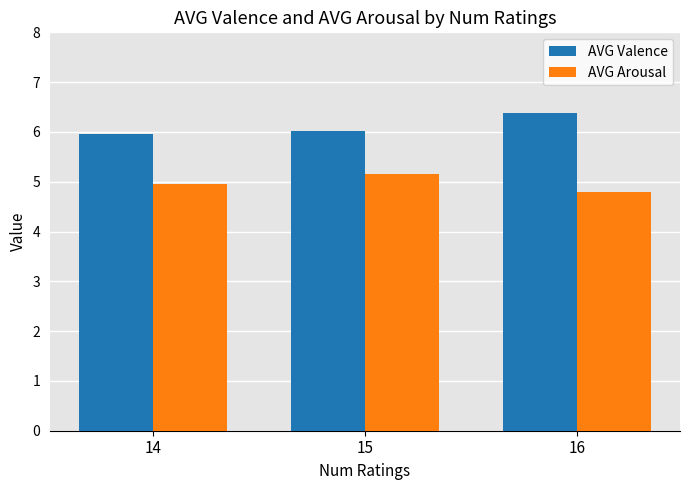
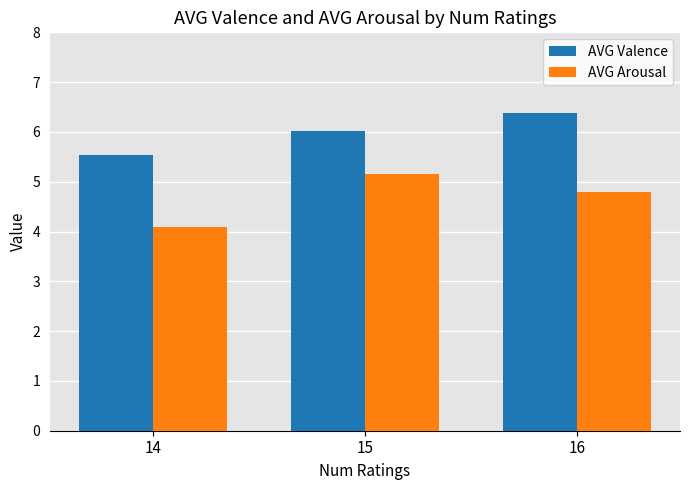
  {
    "AVG Valence": {
-     "14": 6.0,
+     "14": 5.5,
      "15": 6.0,
      "16": 6.4
    },
    "AVG Arousal": {
-     "14": 5.0,
+     "14": 4.1,
      "15": 5.1,
      "16": 4.8
    }
  }
